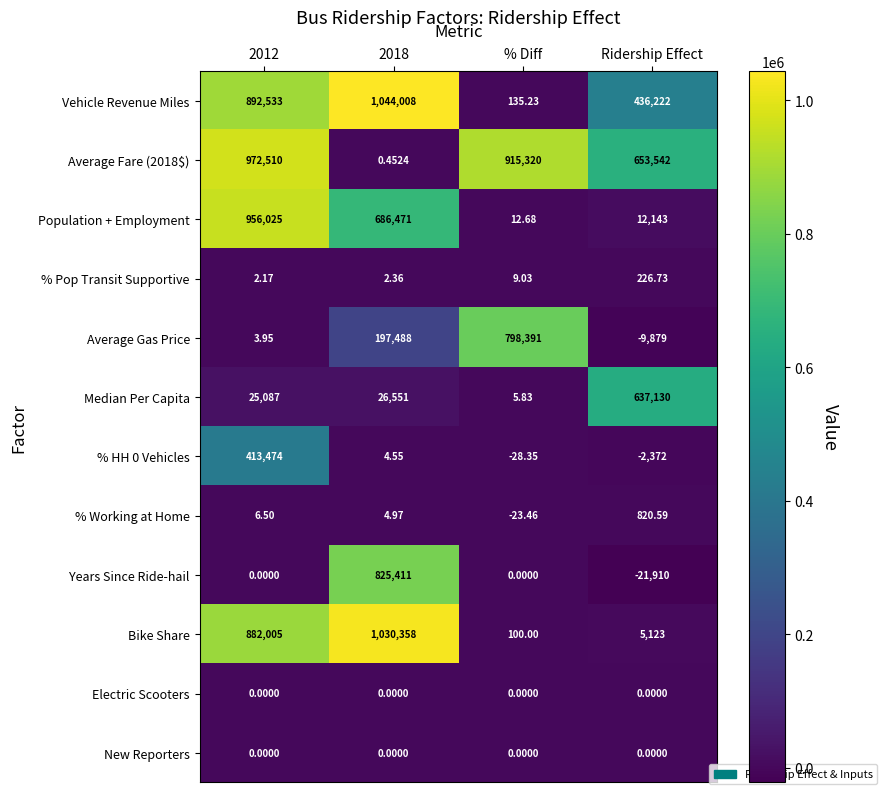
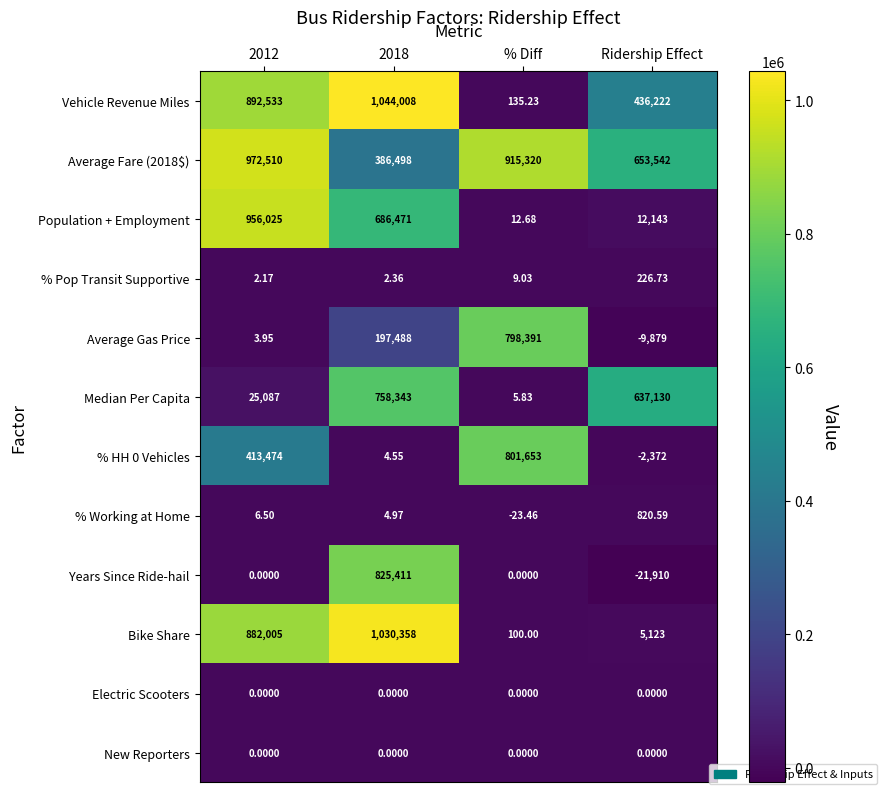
  {
    "Vehicle Revenue Miles": {
      "2012": "892,533",
      "2018": "1,044,008",
      "% Diff": "135.23",
      "Ridership Effect": "436,222"
    },
    "Average Fare (2018$)": {
      "2012": "972,510",
-     "2018": "0.4524",
+     "2018": "386,498",
      "% Diff": "915,320",
      "Ridership Effect": "653,542"
    },
    "Population + Employment": {
      "2012": "956,025",
      "2018": "686,471",
      "% Diff": "12.68",
      "Ridership Effect": "12,143"
    },
    "% Pop Transit Supportive": {
      "2012": "2.17",
      "2018": "2.36",
      "% Diff": "9.03",
      "Ridership Effect": "226.73"
    },
    "Average Gas Price": {
      "2012": "3.95",
      "2018": "197,488",
      "% Diff": "798,391",
      "Ridership Effect": "-9,879"
    },
    "Median Per Capita": {
      "2012": "25,087",
-     "2018": "26,551",
+     "2018": "758,343",
      "% Diff": "5.83",
      "Ridership Effect": "637,130"
    },
    "% HH 0 Vehicles": {
      "2012": "413,474",
      "2018": "4.55",
-     "% Diff": "-28.35",
+     "% Diff": "801,653",
      "Ridership Effect": "-2,372"
    },
    "% Working at Home": {
      "2012": "6.50",
      "2018": "4.97",
      "% Diff": "-23.46",
      "Ridership Effect": "820.59"
    },
    "Years Since Ride-hail": {
      "2012": "0.0000",
      "2018": "825,411",
      "% Diff": "0.0000",
      "Ridership Effect": "-21,910"
    },
    "Bike Share": {
      "2012": "882,005",
      "2018": "1,030,358",
      "% Diff": "100.00",
      "Ridership Effect": "5,123"
    },
    "Electric Scooters": {
      "2012": "0.0000",
      "2018": "0.0000",
      "% Diff": "0.0000",
      "Ridership Effect": "0.0000"
    },
    "New Reporters": {
      "2012": "0.0000",
      "2018": "0.0000",
      "% Diff": "0.0000",
      "Ridership Effect": "0.0000"
    }
  }
